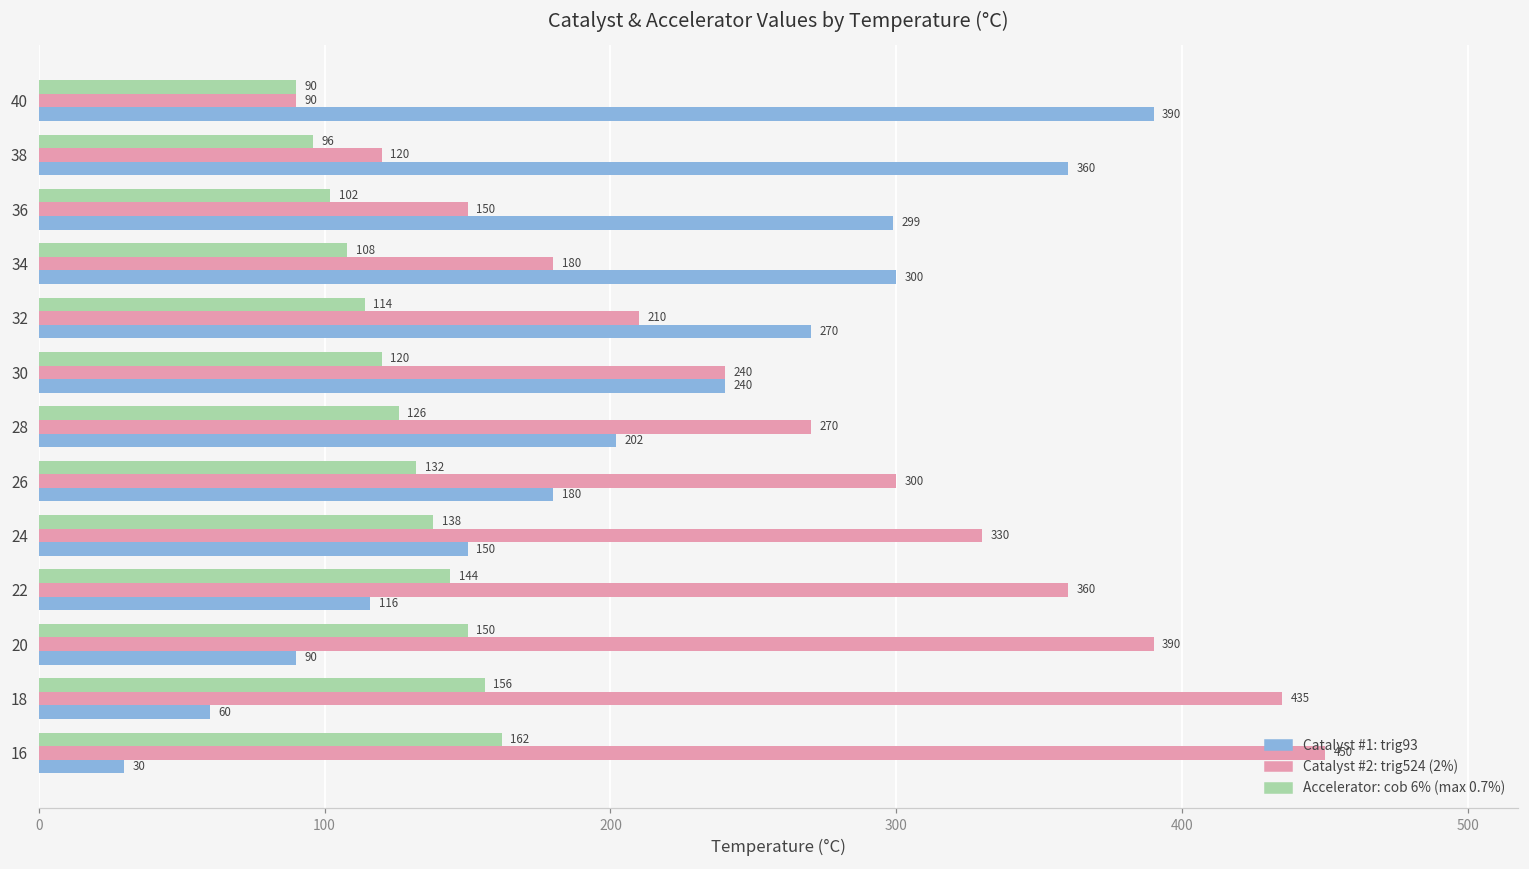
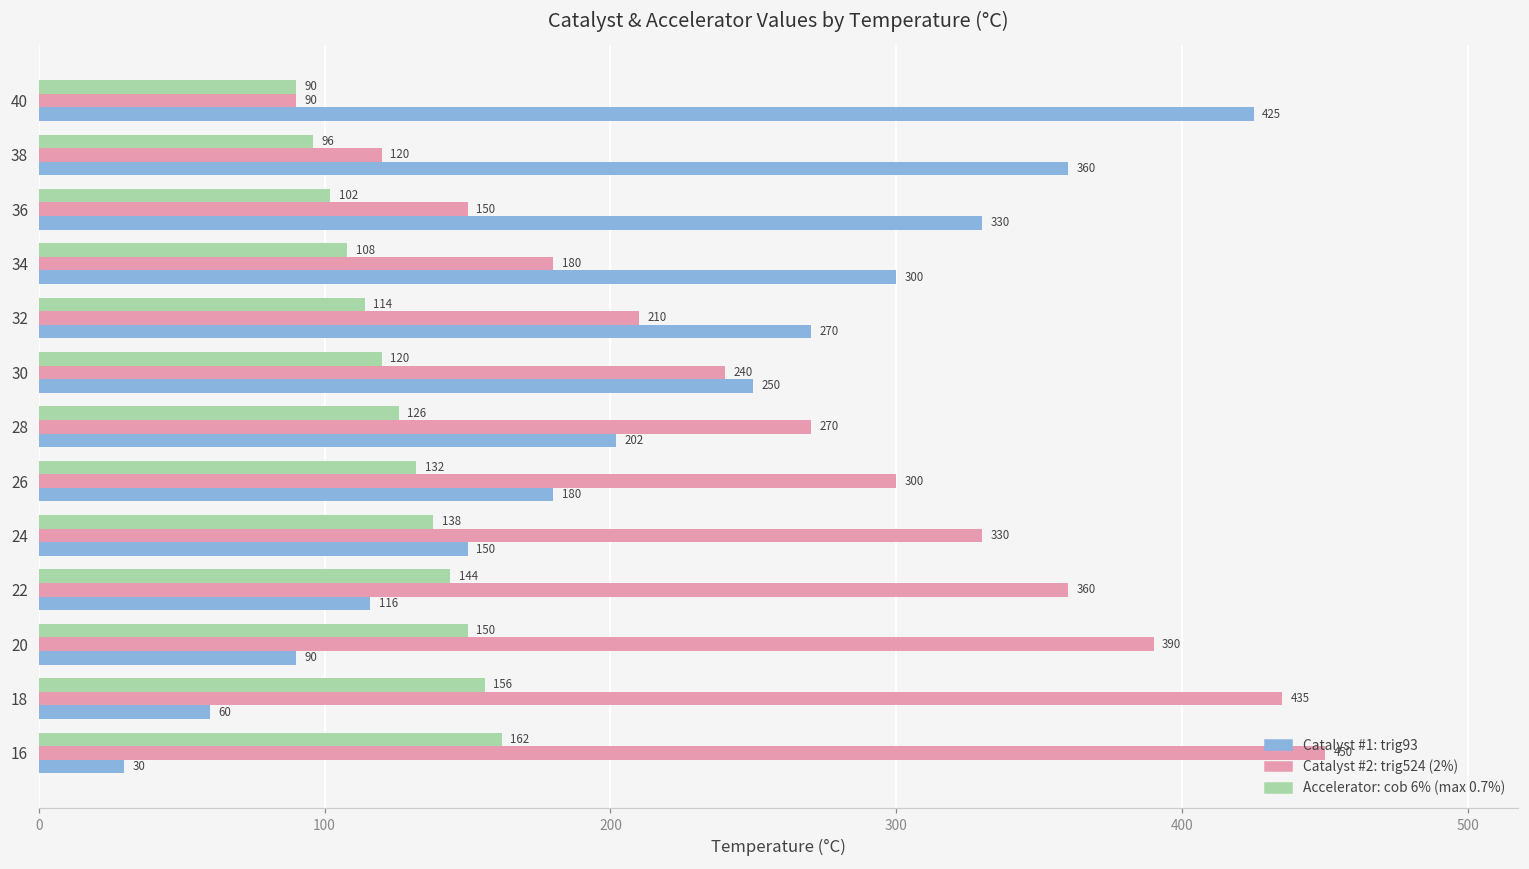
  {
    "Catalyst #1: trig93": {
-     "40": 390,
+     "40": 425,
      "38": 360,
-     "36": 299,
+     "36": 330,
      "34": 300,
      "32": 270,
-     "30": 240,
+     "30": 250,
      "28": 202,
      "26": 180,
      "24": 150,
      "22": 116,
      "20": 90,
      "18": 60,
      "16": 30
    },
    "Catalyst #2: trig524 (2%)": {
      "40": 90,
      "38": 120,
      "36": 150,
      "34": 180,
      "32": 210,
      "30": 240,
      "28": 270,
      "26": 300,
      "24": 330,
      "22": 360,
      "20": 390,
      "18": 435,
      "16": 450
    },
    "Accelerator: cob 6% (max 0.7%)": {
      "40": 90,
      "38": 96,
      "36": 102,
      "34": 108,
      "32": 114,
      "30": 120,
      "28": 126,
      "26": 132,
      "24": 138,
      "22": 144,
      "20": 150,
      "18": 156,
      "16": 162
    }
  }
